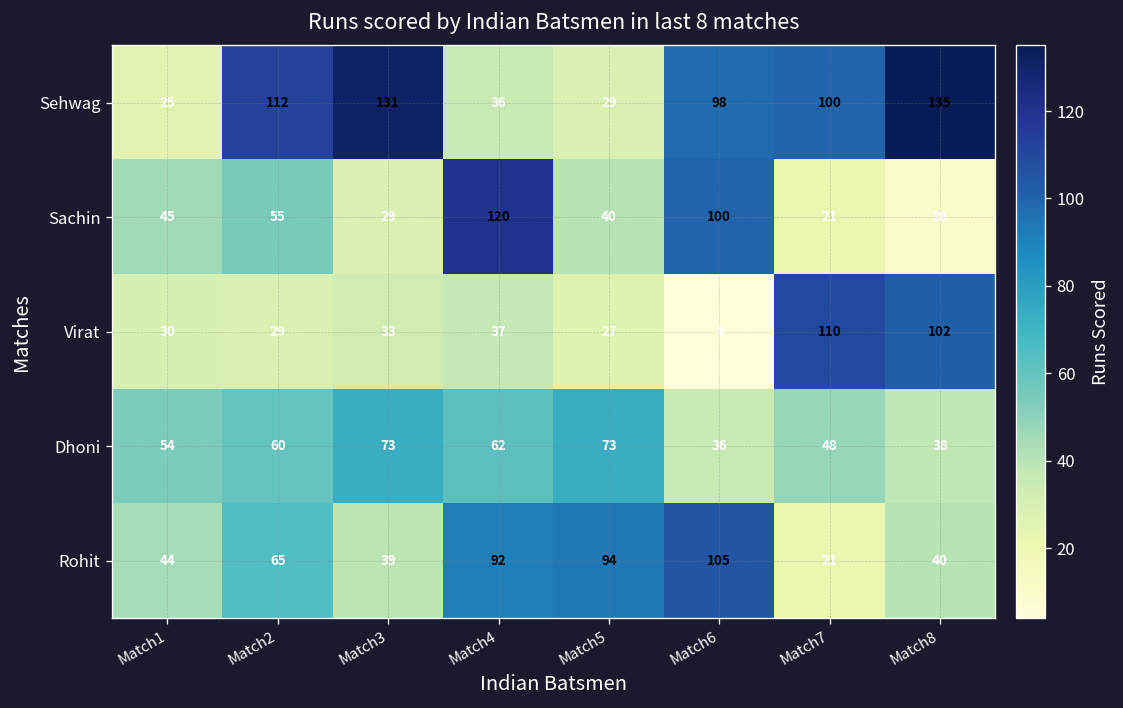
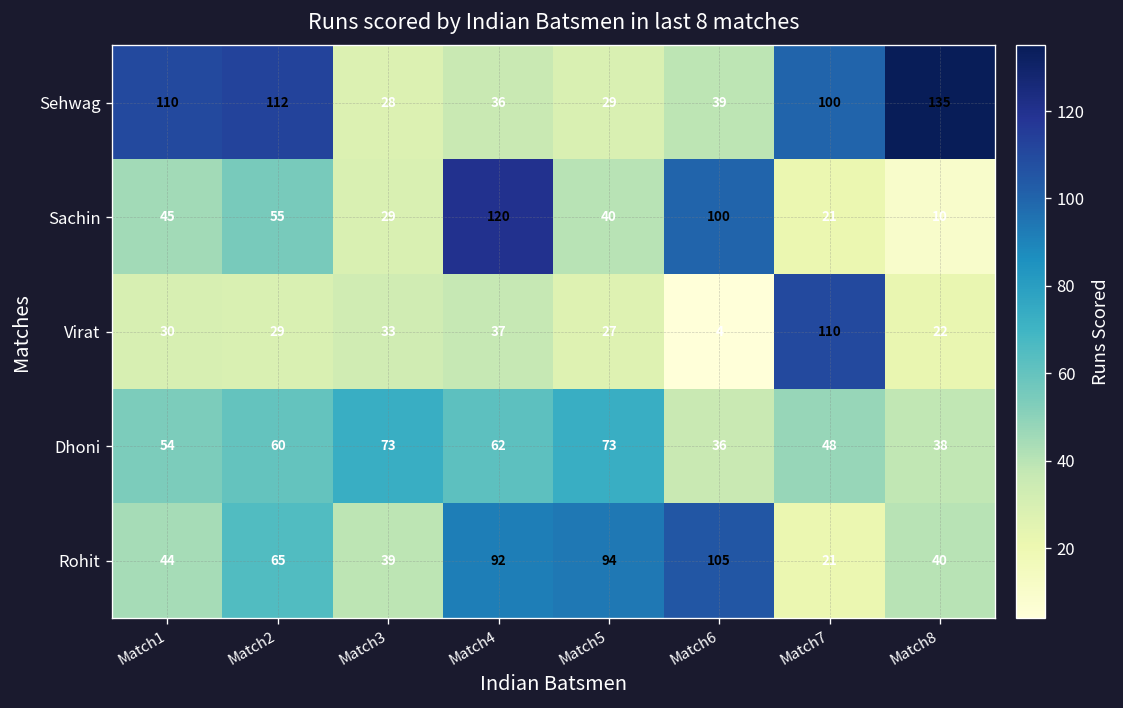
  {
    "Sehwag": {
-     "Match1": 25,
+     "Match1": 110,
      "Match2": 112,
-     "Match3": 131,
+     "Match3": 28,
      "Match4": 36,
      "Match5": 29,
-     "Match6": 98,
+     "Match6": 39,
      "Match7": 100,
      "Match8": 135
    },
    "Sachin": {
      "Match1": 45,
      "Match2": 55,
      "Match3": 29,
      "Match4": 120,
      "Match5": 40,
      "Match6": 100,
      "Match7": 21,
      "Match8": 10
    },
    "Virat": {
      "Match1": 30,
      "Match2": 29,
      "Match3": 33,
      "Match4": 37,
      "Match5": 27,
      "Match7": 110,
-     "Match8": 102
+     "Match8": 22
    },
    "Dhoni": {
      "Match1": 54,
      "Match2": 60,
      "Match3": 73,
      "Match4": 62,
      "Match5": 73,
      "Match6": 36,
      "Match7": 48,
      "Match8": 38
    },
    "Rohit": {
      "Match1": 44,
      "Match2": 65,
      "Match3": 39,
      "Match4": 92,
      "Match5": 94,
      "Match6": 105,
      "Match7": 21,
      "Match8": 40
    }
  }
